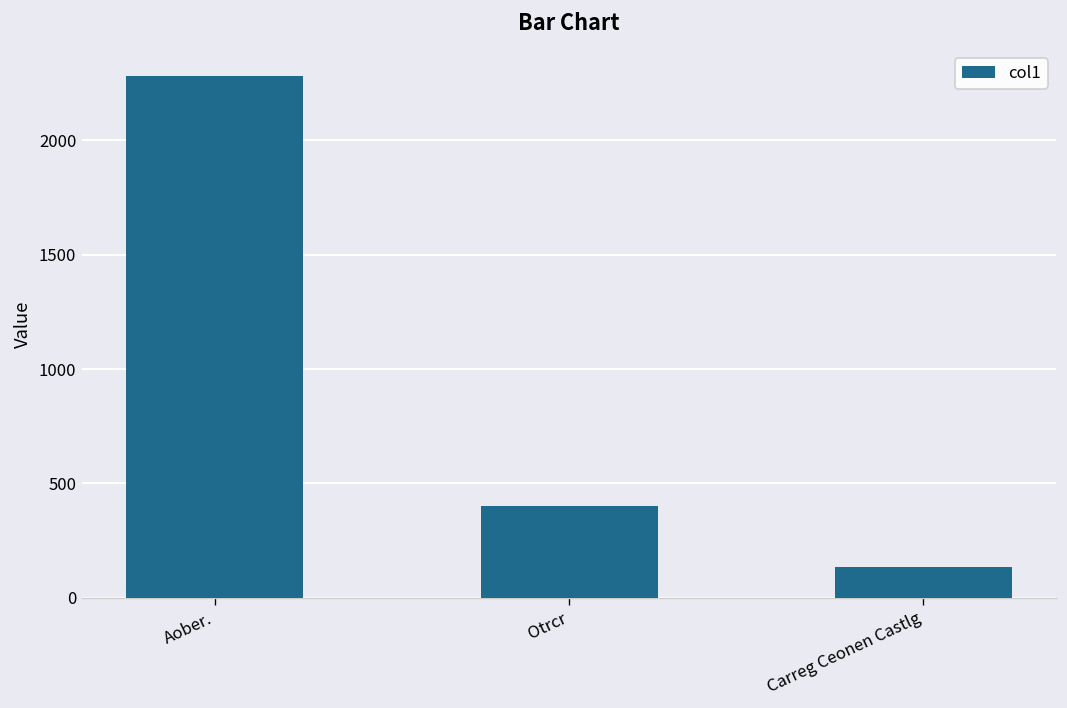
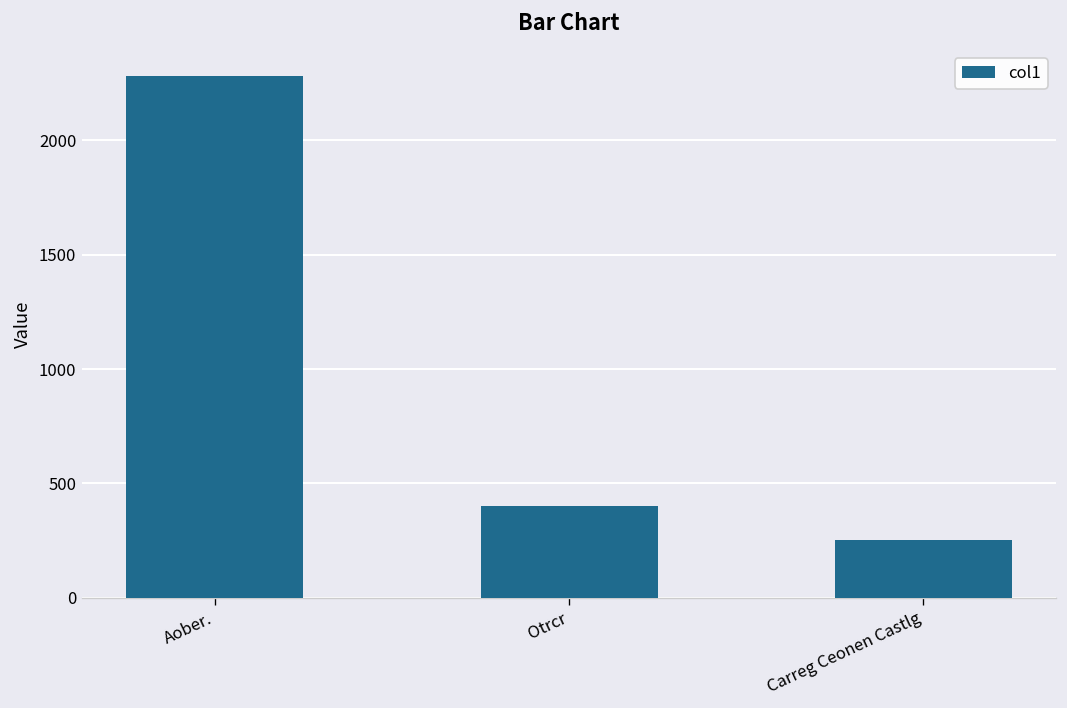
  {
    "Aober.": 2280,
    "Otrcr": 400,
-   "Carreg Ceonen Castlg": 130
+   "Carreg Ceonen Castlg": 250
  }
